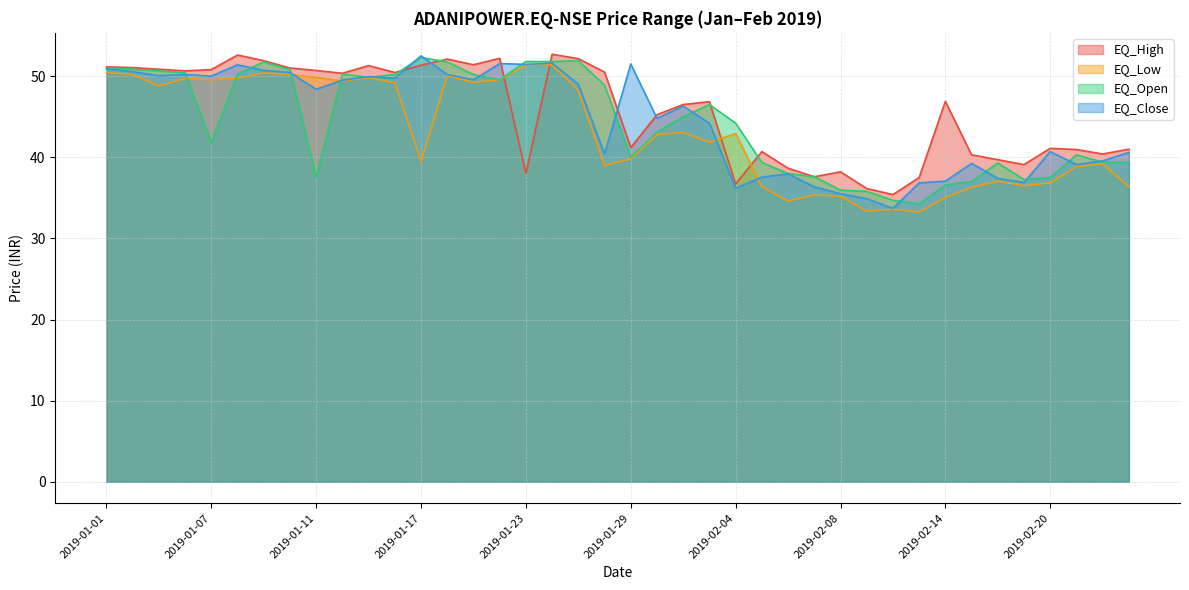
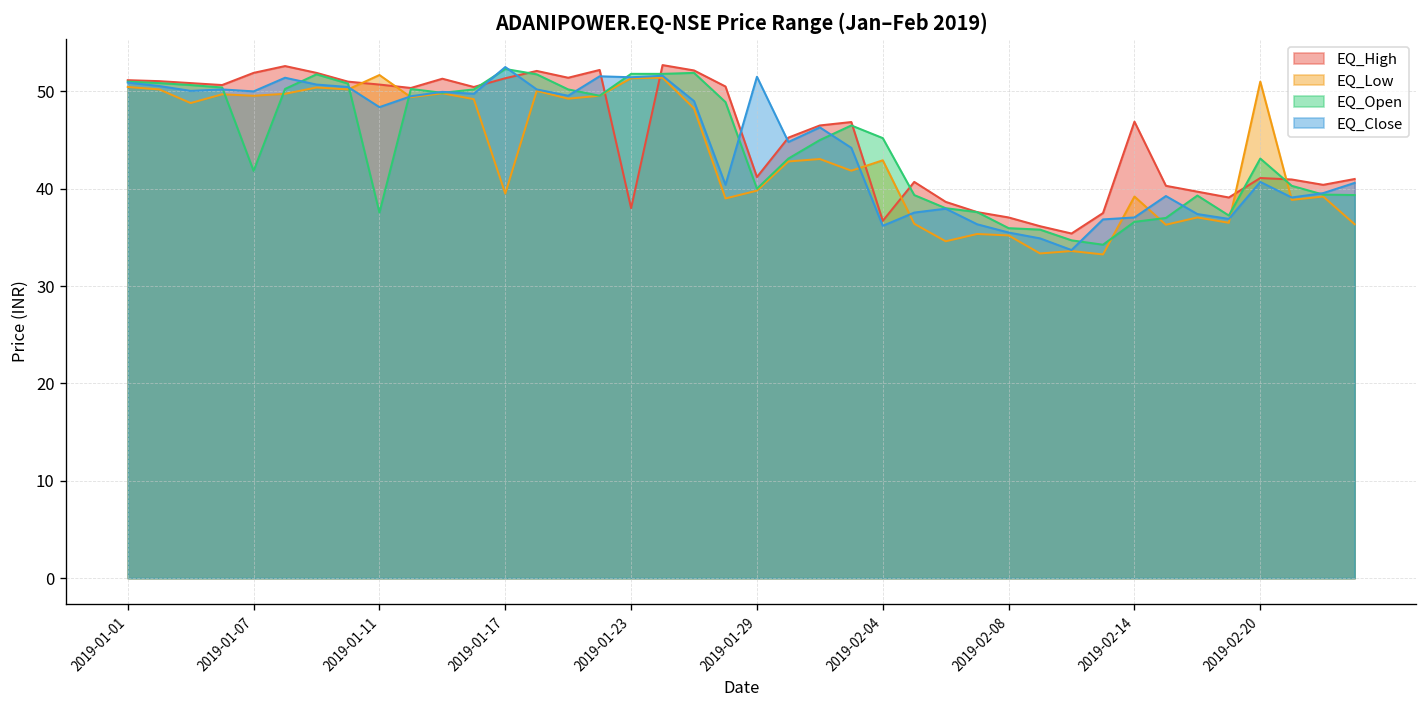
  {
    "EQ_High": {
-     "2019-01-07": 51,
+     "2019-01-07": 52,
      "2019-01-11": 51,
      "2019-01-17": 51,
      "2019-01-23": 38,
      "2019-01-29": 41,
      "2019-02-04": 37,
-     "2019-02-08": 38,
+     "2019-02-08": 37,
      "2019-02-14": 47,
      "2019-02-20": 41
    },
    "EQ_Low": {
      "2019-01-01": 50,
      "2019-01-07": 50,
-     "2019-01-11": 50,
+     "2019-01-11": 52,
      "2019-01-17": 40,
      "2019-02-04": 43,
-     "2019-02-14": 35,
-     "2019-02-20": 37
+     "2019-02-14": 39,
+     "2019-02-20": 51
    },
    "EQ_Open": {
      "2019-01-07": 42,
      "2019-01-11": 38,
      "2019-01-23": 52,
-     "2019-02-04": 44,
+     "2019-02-04": 45,
      "2019-02-08": 36,
      "2019-02-14": 37,
-     "2019-02-20": 38
+     "2019-02-20": 43
    },
    "EQ_Close": {
      "2019-01-07": 50,
      "2019-01-11": 48,
      "2019-01-29": 52,
      "2019-02-04": 36,
      "2019-02-14": 37,
      "2019-02-20": 41
    }
  }
